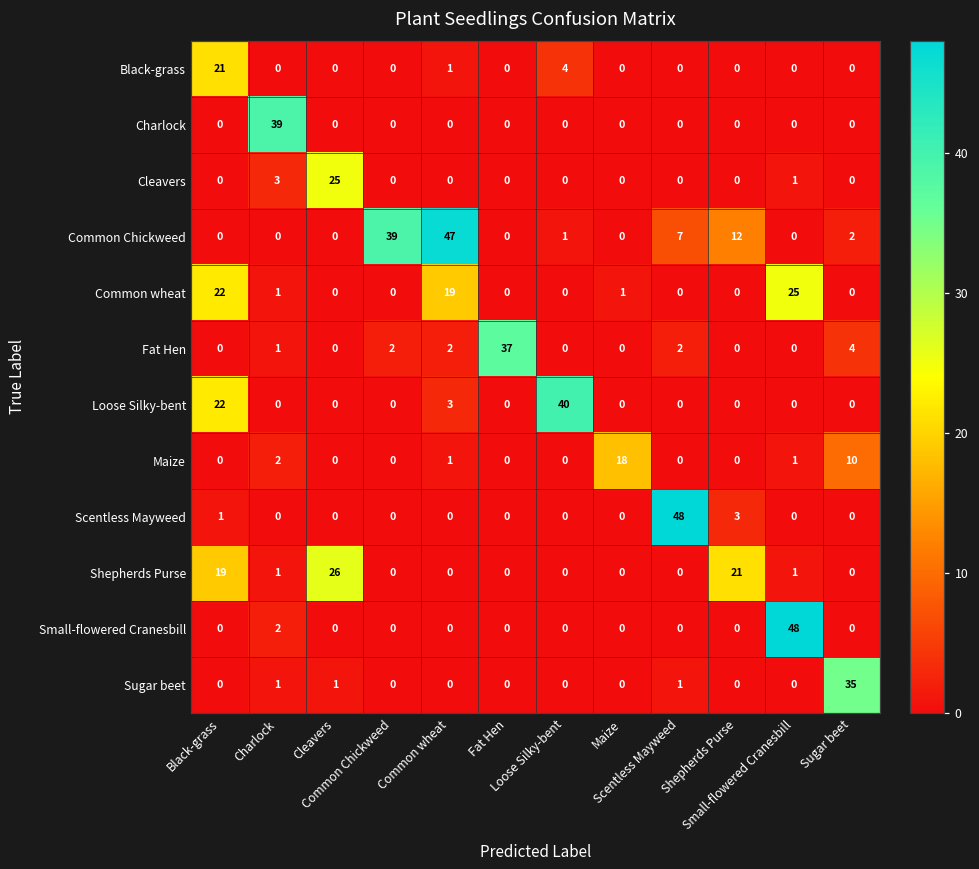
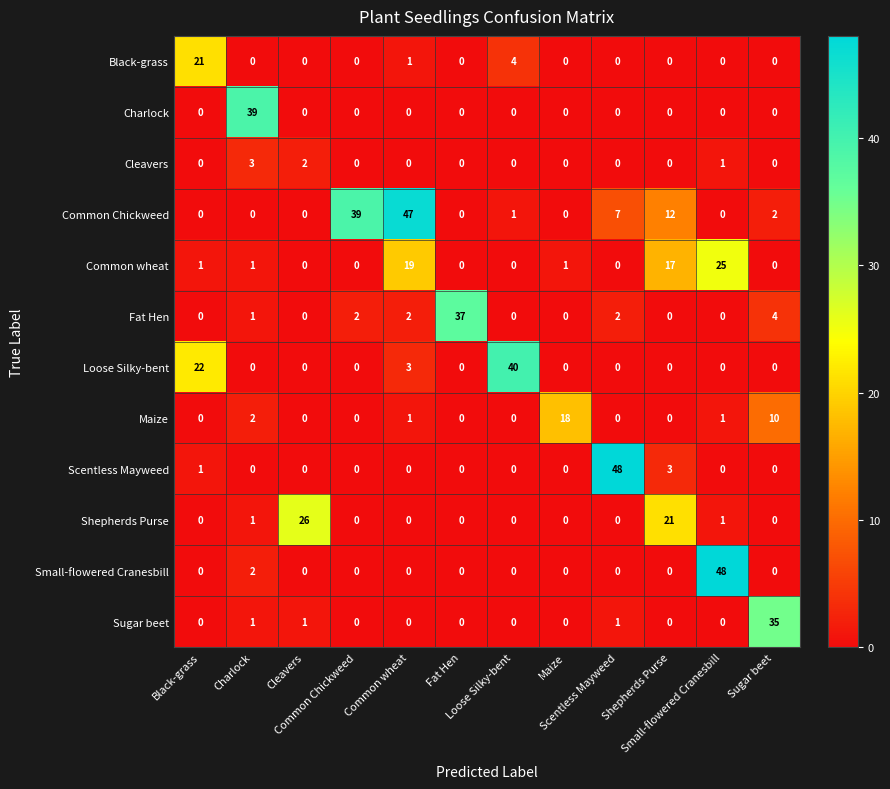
  {
    "Black-grass": {
      "Black-grass": 21,
      "Charlock": 0,
      "Cleavers": 0,
      "Common Chickweed": 0,
      "Common wheat": 1,
      "Fat Hen": 0,
      "Loose Silky-bent": 4,
      "Maize": 0,
      "Scentless Mayweed": 0,
      "Shepherds Purse": 0,
      "Small-flowered Cranesbill": 0,
      "Sugar beet": 0
    },
    "Charlock": {
      "Black-grass": 0,
      "Charlock": 39,
      "Cleavers": 0,
      "Common Chickweed": 0,
      "Common wheat": 0,
      "Fat Hen": 0,
      "Loose Silky-bent": 0,
      "Maize": 0,
      "Scentless Mayweed": 0,
      "Shepherds Purse": 0,
      "Small-flowered Cranesbill": 0,
      "Sugar beet": 0
    },
    "Cleavers": {
      "Black-grass": 0,
      "Charlock": 3,
-     "Cleavers": 25,
+     "Cleavers": 2,
      "Common Chickweed": 0,
      "Common wheat": 0,
      "Fat Hen": 0,
      "Loose Silky-bent": 0,
      "Maize": 0,
      "Scentless Mayweed": 0,
      "Shepherds Purse": 0,
      "Small-flowered Cranesbill": 1,
      "Sugar beet": 0
    },
    "Common Chickweed": {
      "Black-grass": 0,
      "Charlock": 0,
      "Cleavers": 0,
      "Common Chickweed": 39,
      "Common wheat": 47,
      "Fat Hen": 0,
      "Loose Silky-bent": 1,
      "Maize": 0,
      "Scentless Mayweed": 7,
      "Shepherds Purse": 12,
      "Small-flowered Cranesbill": 0,
      "Sugar beet": 2
    },
    "Common wheat": {
-     "Black-grass": 22,
+     "Black-grass": 1,
      "Charlock": 1,
      "Cleavers": 0,
      "Common Chickweed": 0,
      "Common wheat": 19,
      "Fat Hen": 0,
      "Loose Silky-bent": 0,
      "Maize": 1,
      "Scentless Mayweed": 0,
-     "Shepherds Purse": 0,
+     "Shepherds Purse": 17,
      "Small-flowered Cranesbill": 25,
      "Sugar beet": 0
    },
    "Fat Hen": {
      "Black-grass": 0,
      "Charlock": 1,
      "Cleavers": 0,
      "Common Chickweed": 2,
      "Common wheat": 2,
      "Fat Hen": 37,
      "Loose Silky-bent": 0,
      "Maize": 0,
      "Scentless Mayweed": 2,
      "Shepherds Purse": 0,
      "Small-flowered Cranesbill": 0,
      "Sugar beet": 4
    },
    "Loose Silky-bent": {
      "Black-grass": 22,
      "Charlock": 0,
      "Cleavers": 0,
      "Common Chickweed": 0,
      "Common wheat": 3,
      "Fat Hen": 0,
      "Loose Silky-bent": 40,
      "Maize": 0,
      "Scentless Mayweed": 0,
      "Shepherds Purse": 0,
      "Small-flowered Cranesbill": 0,
      "Sugar beet": 0
    },
    "Maize": {
      "Black-grass": 0,
      "Charlock": 2,
      "Cleavers": 0,
      "Common Chickweed": 0,
      "Common wheat": 1,
      "Fat Hen": 0,
      "Loose Silky-bent": 0,
      "Maize": 18,
      "Scentless Mayweed": 0,
      "Shepherds Purse": 0,
      "Small-flowered Cranesbill": 1,
      "Sugar beet": 10
    },
    "Scentless Mayweed": {
      "Black-grass": 1,
      "Charlock": 0,
      "Cleavers": 0,
      "Common Chickweed": 0,
      "Common wheat": 0,
      "Fat Hen": 0,
      "Loose Silky-bent": 0,
      "Maize": 0,
      "Scentless Mayweed": 48,
      "Shepherds Purse": 3,
      "Small-flowered Cranesbill": 0,
      "Sugar beet": 0
    },
    "Shepherds Purse": {
-     "Black-grass": 19,
+     "Black-grass": 0,
      "Charlock": 1,
      "Cleavers": 26,
      "Common Chickweed": 0,
      "Common wheat": 0,
      "Fat Hen": 0,
      "Loose Silky-bent": 0,
      "Maize": 0,
      "Scentless Mayweed": 0,
      "Shepherds Purse": 21,
      "Small-flowered Cranesbill": 1,
      "Sugar beet": 0
    },
    "Small-flowered Cranesbill": {
      "Black-grass": 0,
      "Charlock": 2,
      "Cleavers": 0,
      "Common Chickweed": 0,
      "Common wheat": 0,
      "Fat Hen": 0,
      "Loose Silky-bent": 0,
      "Maize": 0,
      "Scentless Mayweed": 0,
      "Shepherds Purse": 0,
      "Small-flowered Cranesbill": 48,
      "Sugar beet": 0
    },
    "Sugar beet": {
      "Black-grass": 0,
      "Charlock": 1,
      "Cleavers": 1,
      "Common Chickweed": 0,
      "Common wheat": 0,
      "Fat Hen": 0,
      "Loose Silky-bent": 0,
      "Maize": 0,
      "Scentless Mayweed": 1,
      "Shepherds Purse": 0,
      "Small-flowered Cranesbill": 0,
      "Sugar beet": 35
    }
  }
